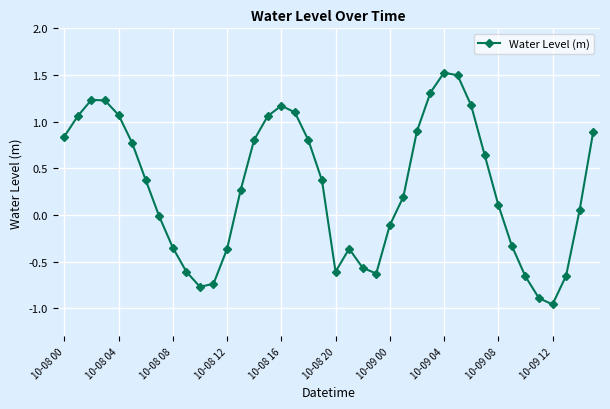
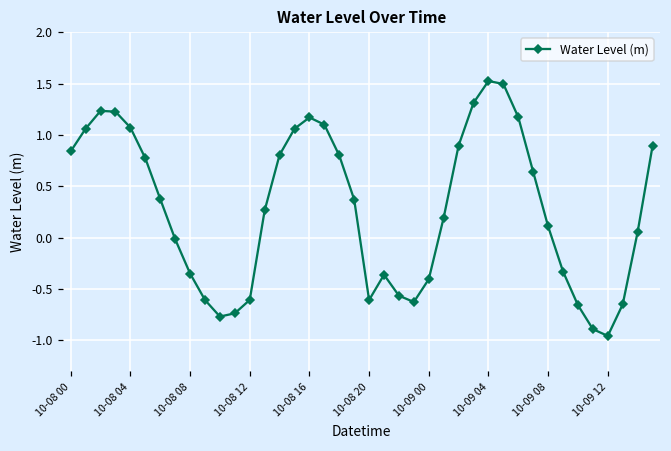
  {
    "10-08 00": 0.8,
    "10-08 04": 1.1,
    "10-08 08": -0.3,
-   "10-08 12": -0.4,
+   "10-08 12": -0.6,
    "10-08 16": 1.2,
    "10-08 20": -0.6,
-   "10-09 00": -0.1,
+   "10-09 00": -0.4,
    "10-09 04": 1.5,
    "10-09 08": 0.1,
    "10-09 12": -1.0
  }
